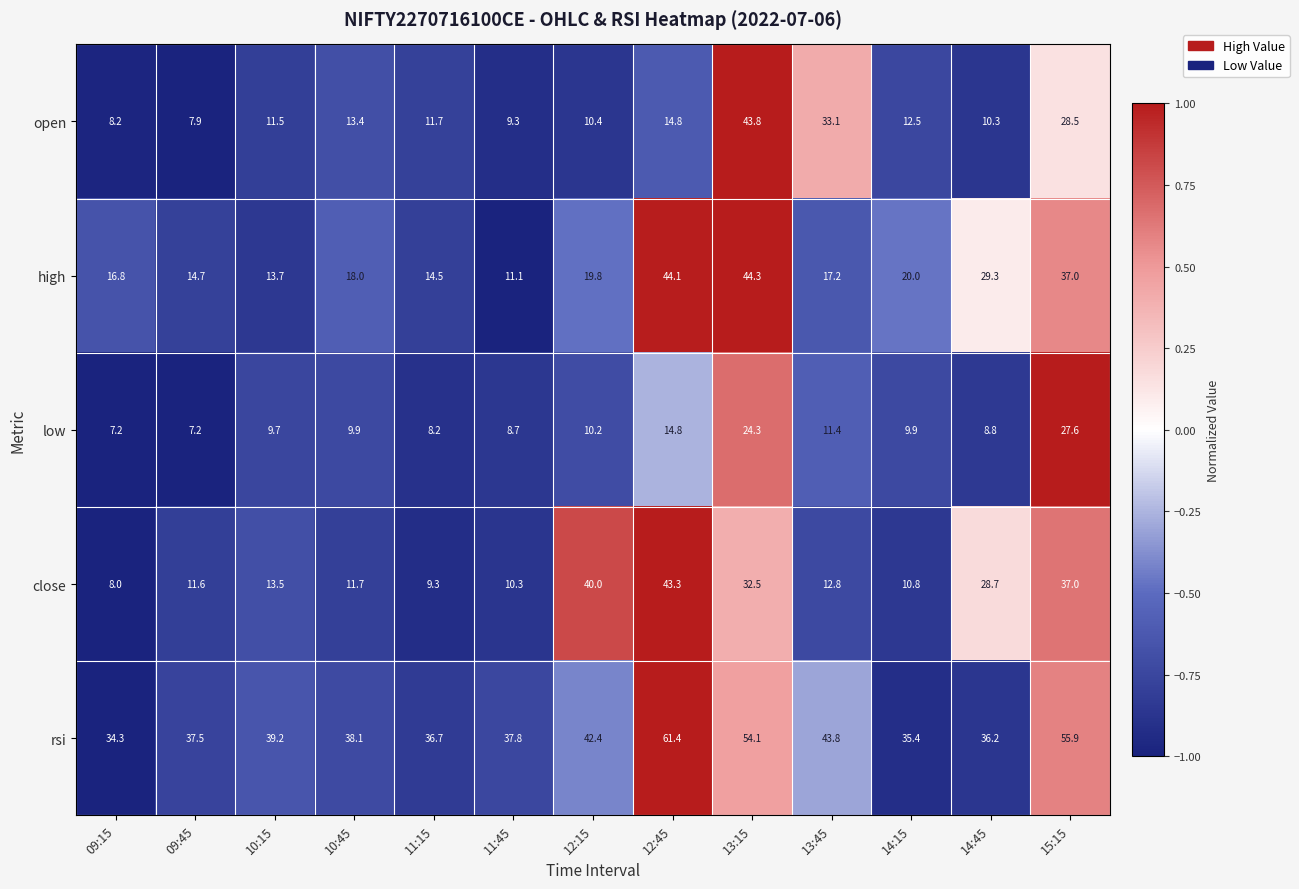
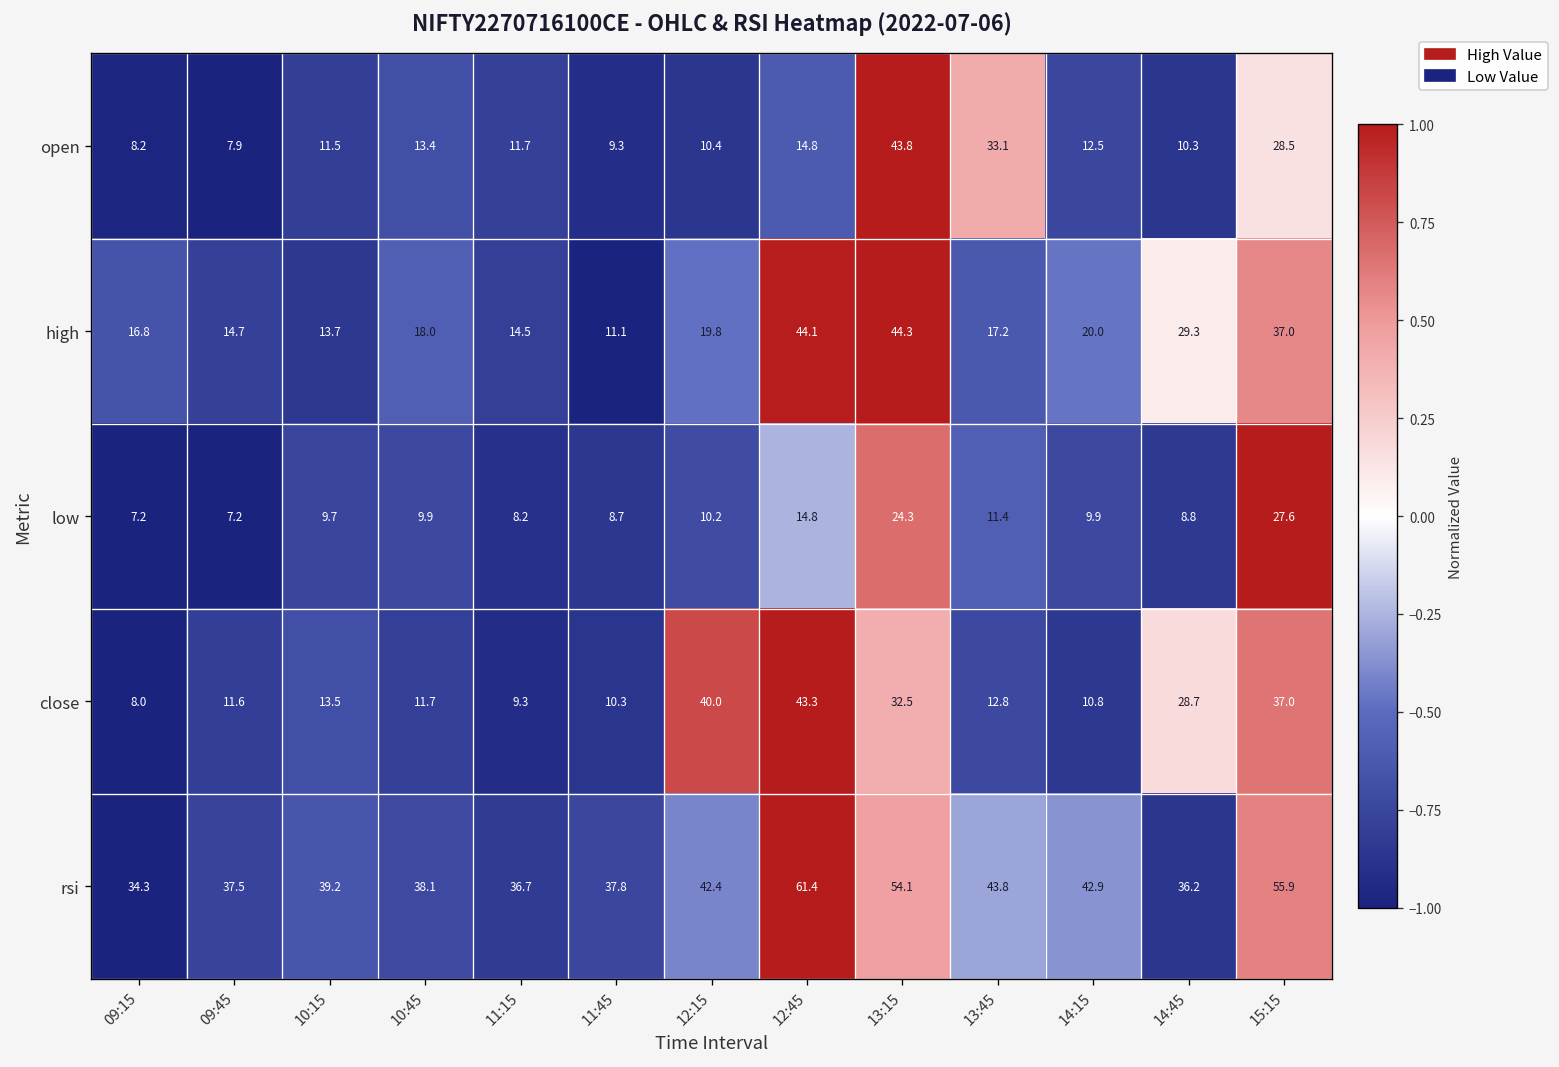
  {
    "open": {
      "09:15": 8.2,
      "09:45": 7.9,
      "10:15": 11.5,
      "10:45": 13.4,
      "11:15": 11.7,
      "11:45": 9.3,
      "12:15": 10.4,
      "12:45": 14.8,
      "13:15": 43.8,
      "13:45": 33.1,
      "14:15": 12.5,
      "14:45": 10.3,
      "15:15": 28.5
    },
    "high": {
      "09:15": 16.8,
      "09:45": 14.7,
      "10:15": 13.7,
      "10:45": 18.0,
      "11:15": 14.5,
      "11:45": 11.1,
      "12:15": 19.8,
      "12:45": 44.1,
      "13:15": 44.3,
      "13:45": 17.2,
      "14:15": 20.0,
      "14:45": 29.3,
      "15:15": 37.0
    },
    "low": {
      "09:15": 7.2,
      "09:45": 7.2,
      "10:15": 9.7,
      "10:45": 9.9,
      "11:15": 8.2,
      "11:45": 8.7,
      "12:15": 10.2,
      "12:45": 14.8,
      "13:15": 24.3,
      "13:45": 11.4,
      "14:15": 9.9,
      "14:45": 8.8,
      "15:15": 27.6
    },
    "close": {
      "09:15": 8.0,
      "09:45": 11.6,
      "10:15": 13.5,
      "10:45": 11.7,
      "11:15": 9.3,
      "11:45": 10.3,
      "12:15": 40.0,
      "12:45": 43.3,
      "13:15": 32.5,
      "13:45": 12.8,
      "14:15": 10.8,
      "14:45": 28.7,
      "15:15": 37.0
    },
    "rsi": {
      "09:15": 34.3,
      "09:45": 37.5,
      "10:15": 39.2,
      "10:45": 38.1,
      "11:15": 36.7,
      "11:45": 37.8,
      "12:15": 42.4,
      "12:45": 61.4,
      "13:15": 54.1,
      "13:45": 43.8,
-     "14:15": 35.4,
+     "14:15": 42.9,
      "14:45": 36.2,
      "15:15": 55.9
    }
  }
